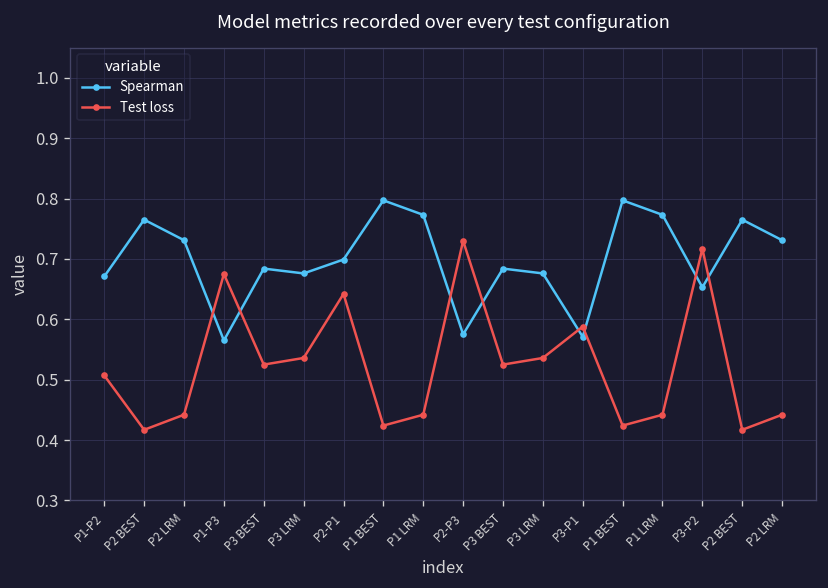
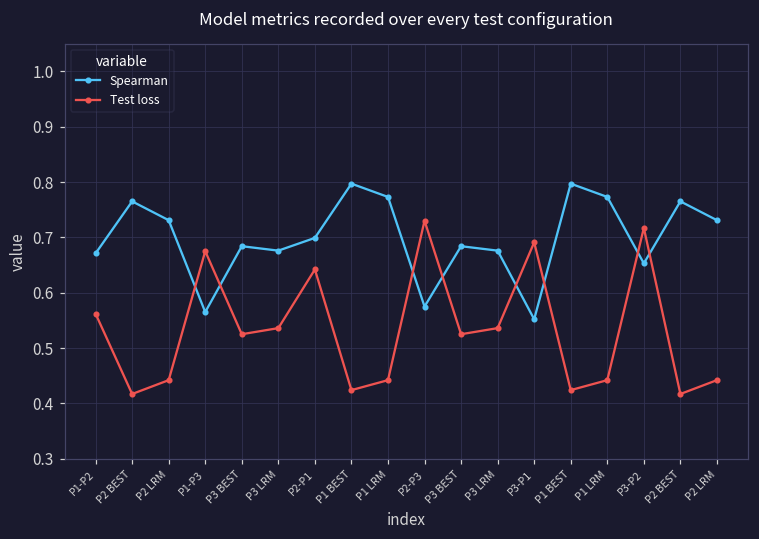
  {
    "Spearman": {
      "P1-P2": 0.67,
      "P1-P3": 0.57,
      "P2-P1": 0.70,
      "P2-P3": 0.58,
-     "P3-P1": 0.57,
+     "P3-P1": 0.55,
      "P3-P2": 0.65
    },
    "Test loss": {
-     "P1-P2": 0.51,
+     "P1-P2": 0.56,
      "P1-P3": 0.68,
      "P2-P1": 0.64,
      "P2-P3": 0.73,
-     "P3-P1": 0.59,
+     "P3-P1": 0.69,
      "P3-P2": 0.72
    }
  }
